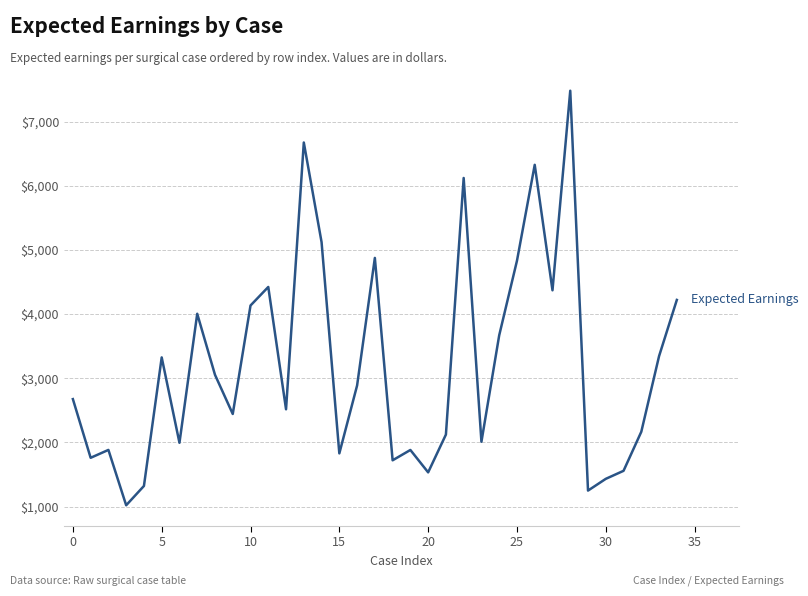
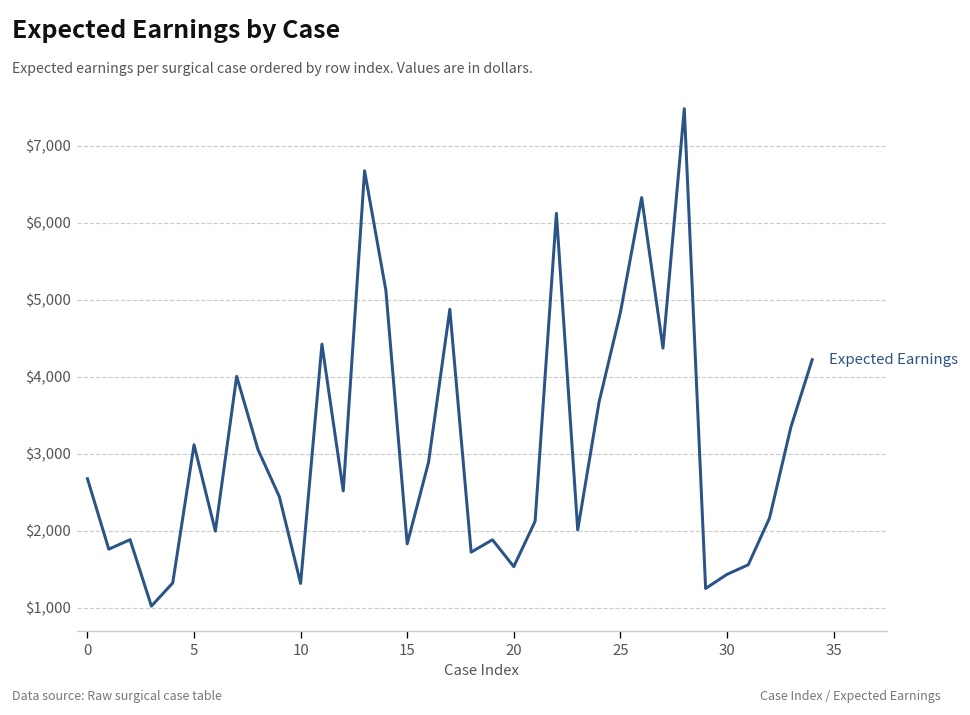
  {
    "0": "$2,700",
-   "5": "$3,300",
-   "10": "$4,100",
+   "5": "$3,100",
+   "10": "$1,300",
    "15": "$1,800",
    "20": "$1,500",
    "25": "$4,800",
    "30": "$1,400"
  }
